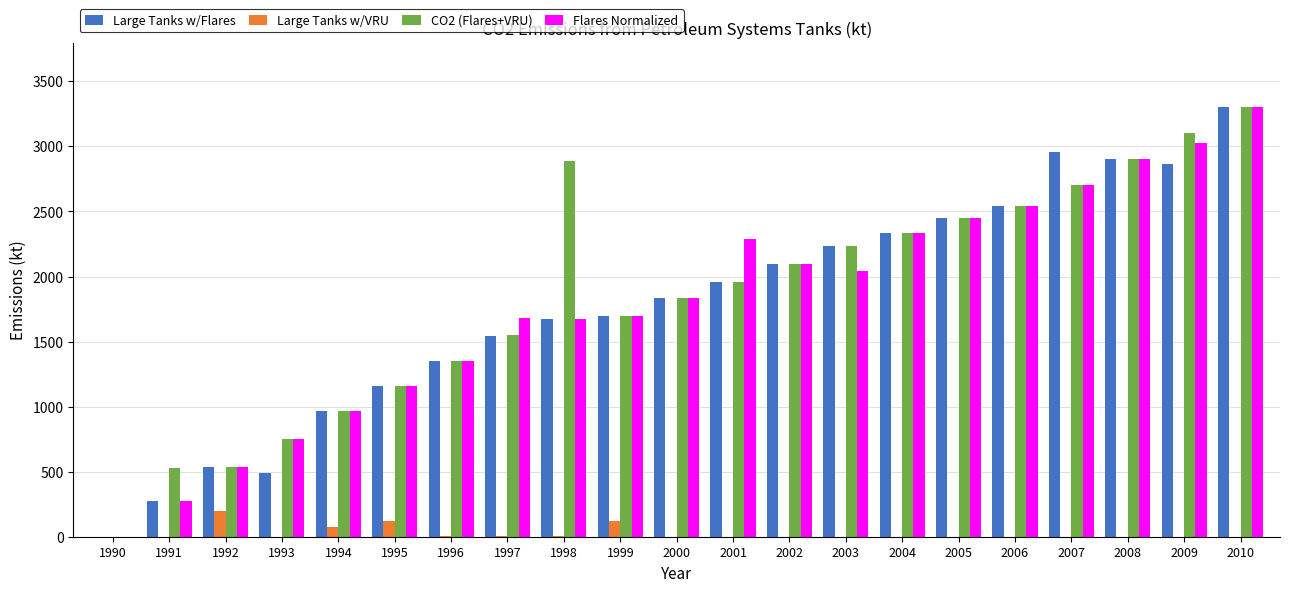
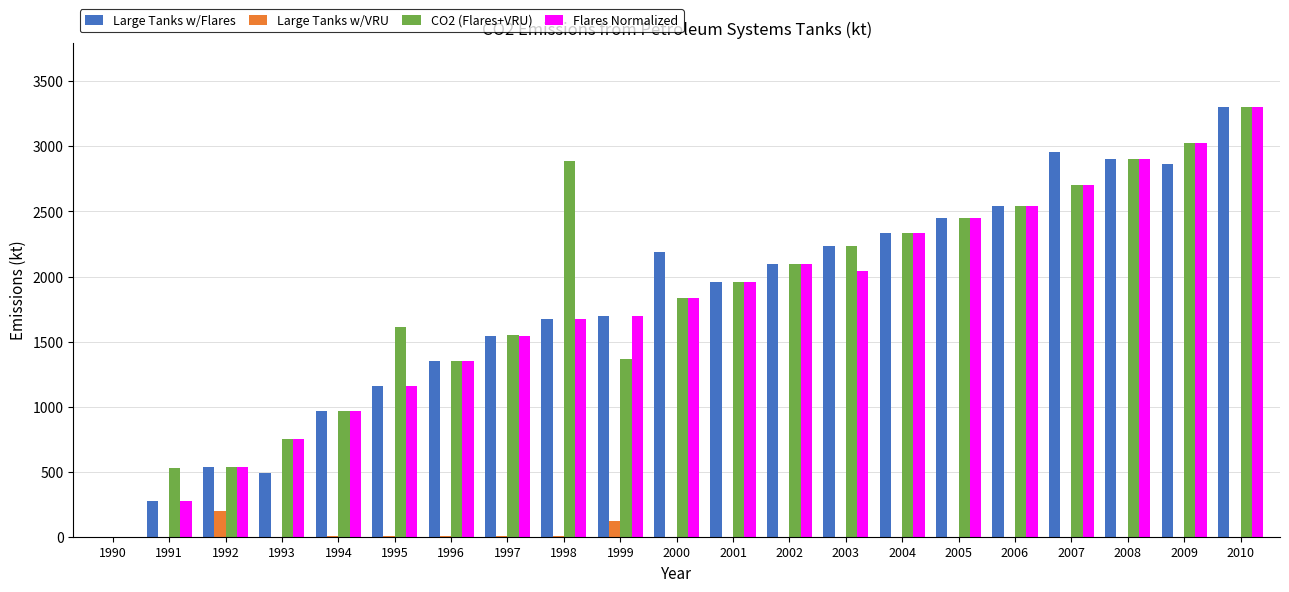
  {
    "Large Tanks w/Flares": {
      "1990": 0,
      "1991": 280,
      "1992": 530,
      "1993": 490,
      "1994": 960,
      "1995": 1160,
      "1996": 1350,
      "1997": 1540,
      "1998": 1670,
      "1999": 1700,
-     "2000": 1840,
+     "2000": 2190,
      "2001": 1960,
      "2002": 2100,
      "2003": 2230,
      "2004": 2340,
      "2005": 2450,
      "2006": 2540,
      "2007": 2960,
      "2008": 2910,
      "2009": 2870,
      "2010": 3300
    },
    "Large Tanks w/VRU": {
      "1990": 0,
      "1992": 200,
-     "1994": 80,
-     "1995": 120,
+     "1994": 0,
+     "1995": 0,
      "1999": 120,
      "2000": 0,
      "2001": 0,
      "2002": 0,
      "2003": 0,
      "2004": 0,
      "2005": 0,
      "2006": 0,
      "2007": 0,
      "2008": 0,
      "2009": 0,
      "2010": 0
    },
    "CO2 (Flares+VRU)": {
      "1990": 0,
      "1991": 530,
      "1992": 530,
      "1993": 750,
      "1994": 970,
-     "1995": 1160,
+     "1995": 1610,
      "1996": 1350,
      "1997": 1550,
      "1998": 2890,
-     "1999": 1700,
+     "1999": 1370,
      "2000": 1840,
      "2001": 1960,
      "2002": 2100,
      "2003": 2230,
      "2004": 2340,
      "2005": 2450,
      "2006": 2540,
      "2007": 2700,
      "2008": 2910,
-     "2009": 3110,
+     "2009": 3020,
      "2010": 3300
    },
    "Flares Normalized": {
      "1990": 0,
      "1991": 280,
      "1992": 530,
      "1993": 750,
      "1994": 960,
      "1995": 1160,
      "1996": 1350,
-     "1997": 1680,
+     "1997": 1540,
      "1998": 1670,
      "1999": 1700,
      "2000": 1840,
-     "2001": 2290,
+     "2001": 1960,
      "2002": 2100,
      "2003": 2040,
      "2004": 2340,
      "2005": 2450,
      "2006": 2540,
      "2007": 2700,
      "2008": 2910,
      "2009": 3020,
      "2010": 3300
    }
  }
